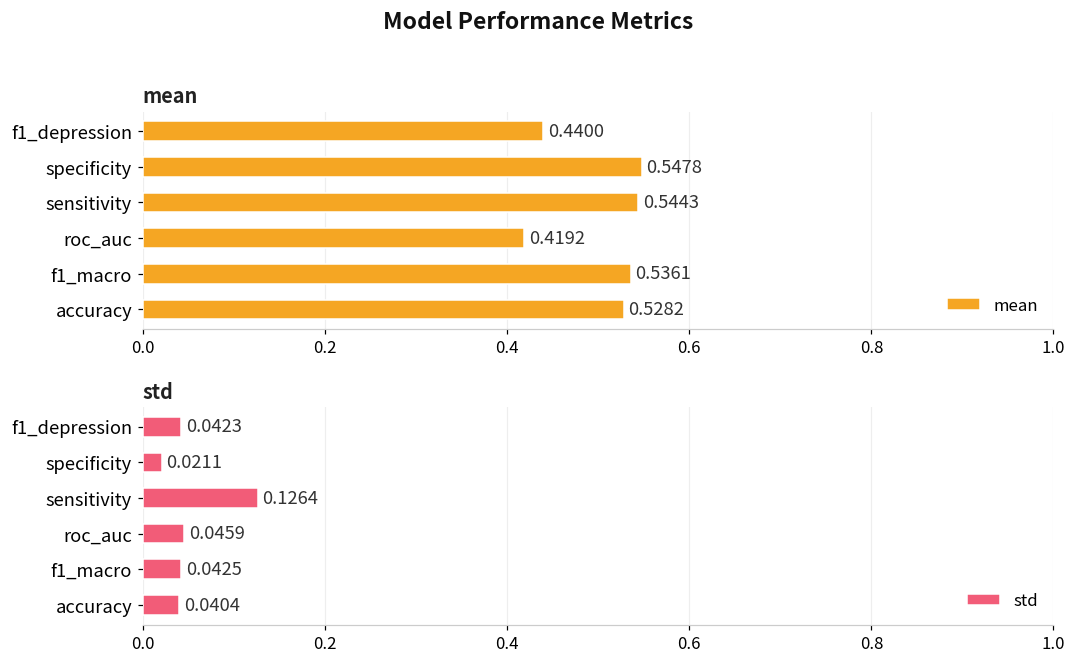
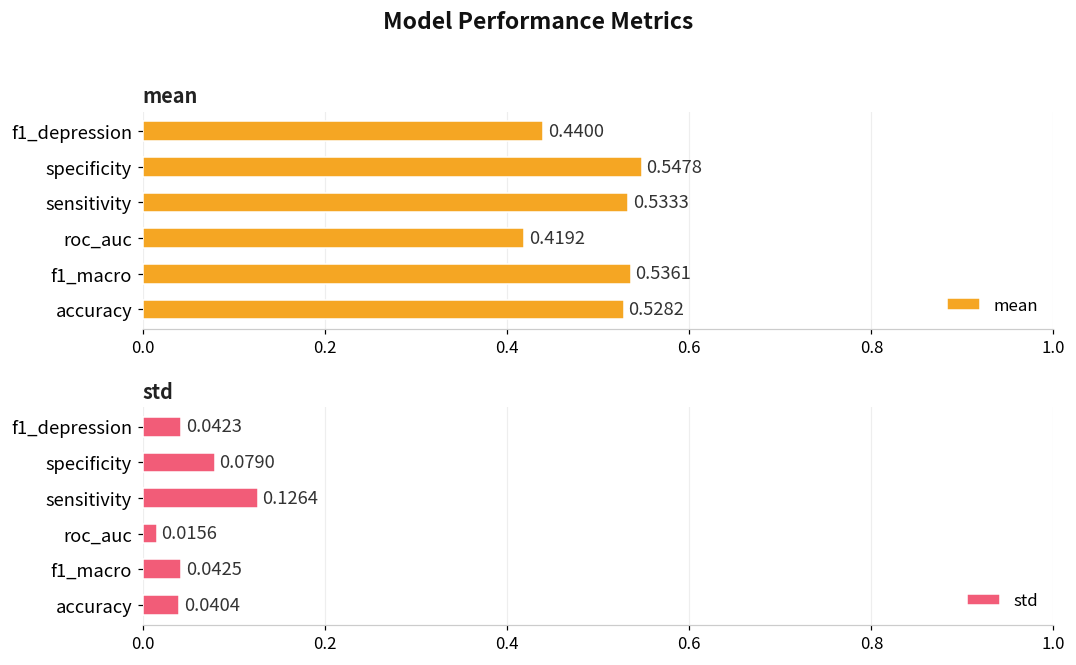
  {
    "mean": {
      "f1_depression": 0.4400,
      "specificity": 0.5478,
-     "sensitivity": 0.5443,
+     "sensitivity": 0.5333,
      "roc_auc": 0.4192,
      "f1_macro": 0.5361,
      "accuracy": 0.5282
    },
    "std": {
      "f1_depression": 0.0423,
-     "specificity": 0.0211,
+     "specificity": 0.0790,
      "sensitivity": 0.1264,
-     "roc_auc": 0.0459,
+     "roc_auc": 0.0156,
      "f1_macro": 0.0425,
      "accuracy": 0.0404
    }
  }
